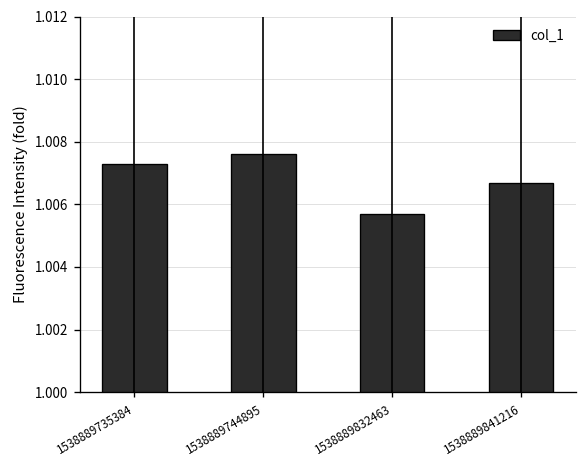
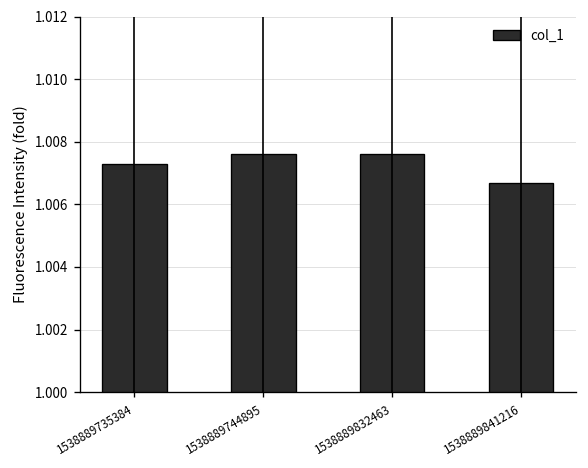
  {
    "col_1": {
      "1538889735384": 1.0073,
      "1538889744895": 1.0076,
-     "1538889832463": 1.0057,
+     "1538889832463": 1.0076,
      "1538889841216": 1.0067
    }
  }
